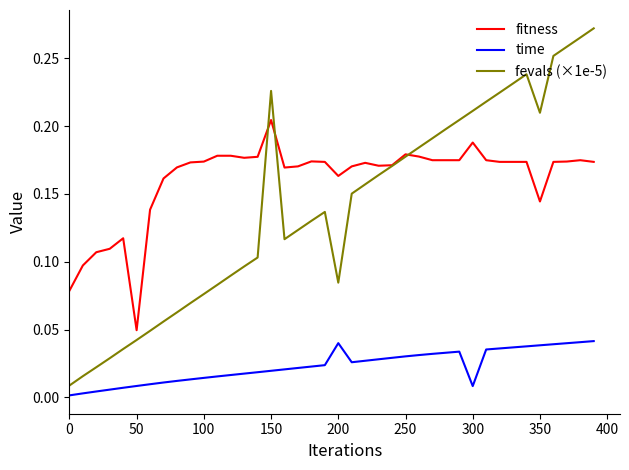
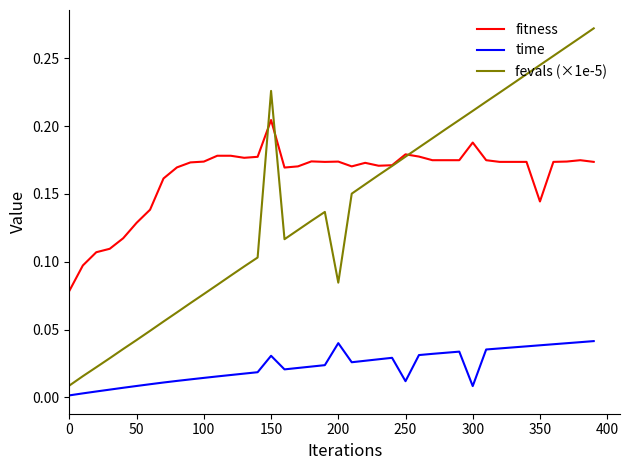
  {
    "fitness": {
      "0": 0.079,
-     "50": 0.050,
+     "50": 0.129,
      "100": 0.174,
      "150": 0.205,
-     "200": 0.163,
+     "200": 0.174,
      "300": 0.188,
      "350": 0.144
    },
    "time": {
      "0": 0.001,
      "50": 0.008,
      "100": 0.014,
-     "150": 0.020,
+     "150": 0.031,
      "200": 0.040,
-     "250": 0.030,
+     "250": 0.012,
      "300": 0.008,
      "350": 0.038
    },
    "fevals (×1e-5)": {
      "0": 0.009,
      "50": 0.042,
      "100": 0.076,
      "150": 0.226,
      "200": 0.085,
      "300": 0.211,
-     "350": 0.210
+     "350": 0.245
    }
  }
